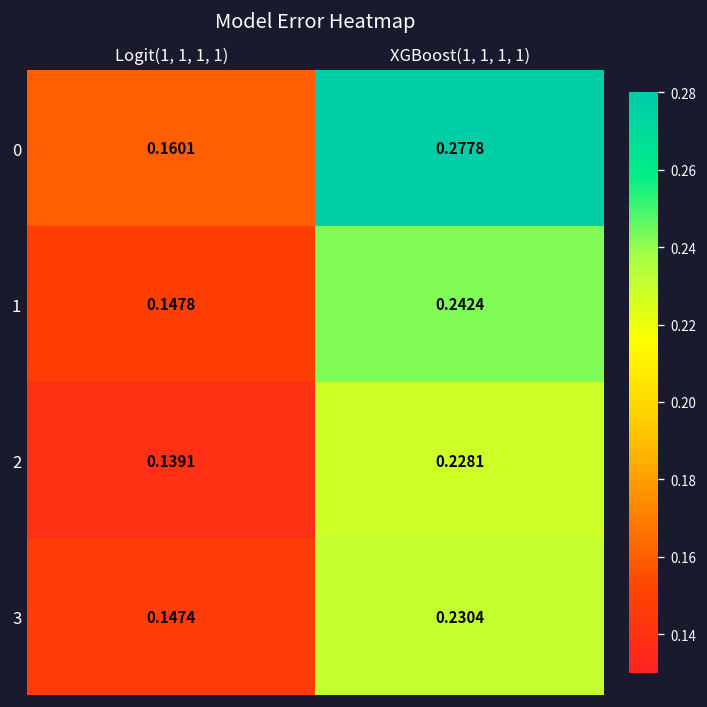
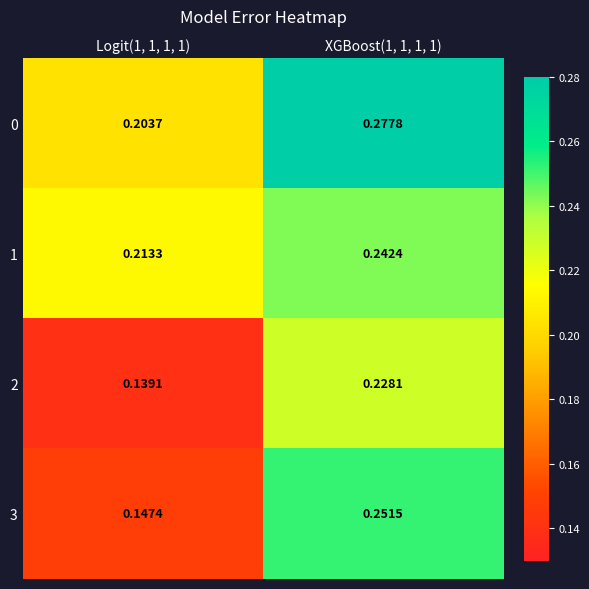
  {
    "0": {
-     "Logit(1, 1, 1, 1)": 0.1601,
+     "Logit(1, 1, 1, 1)": 0.2037,
      "XGBoost(1, 1, 1, 1)": 0.2778
    },
    "1": {
-     "Logit(1, 1, 1, 1)": 0.1478,
+     "Logit(1, 1, 1, 1)": 0.2133,
      "XGBoost(1, 1, 1, 1)": 0.2424
    },
    "2": {
      "Logit(1, 1, 1, 1)": 0.1391,
      "XGBoost(1, 1, 1, 1)": 0.2281
    },
    "3": {
      "Logit(1, 1, 1, 1)": 0.1474,
-     "XGBoost(1, 1, 1, 1)": 0.2304
+     "XGBoost(1, 1, 1, 1)": 0.2515
    }
  }
